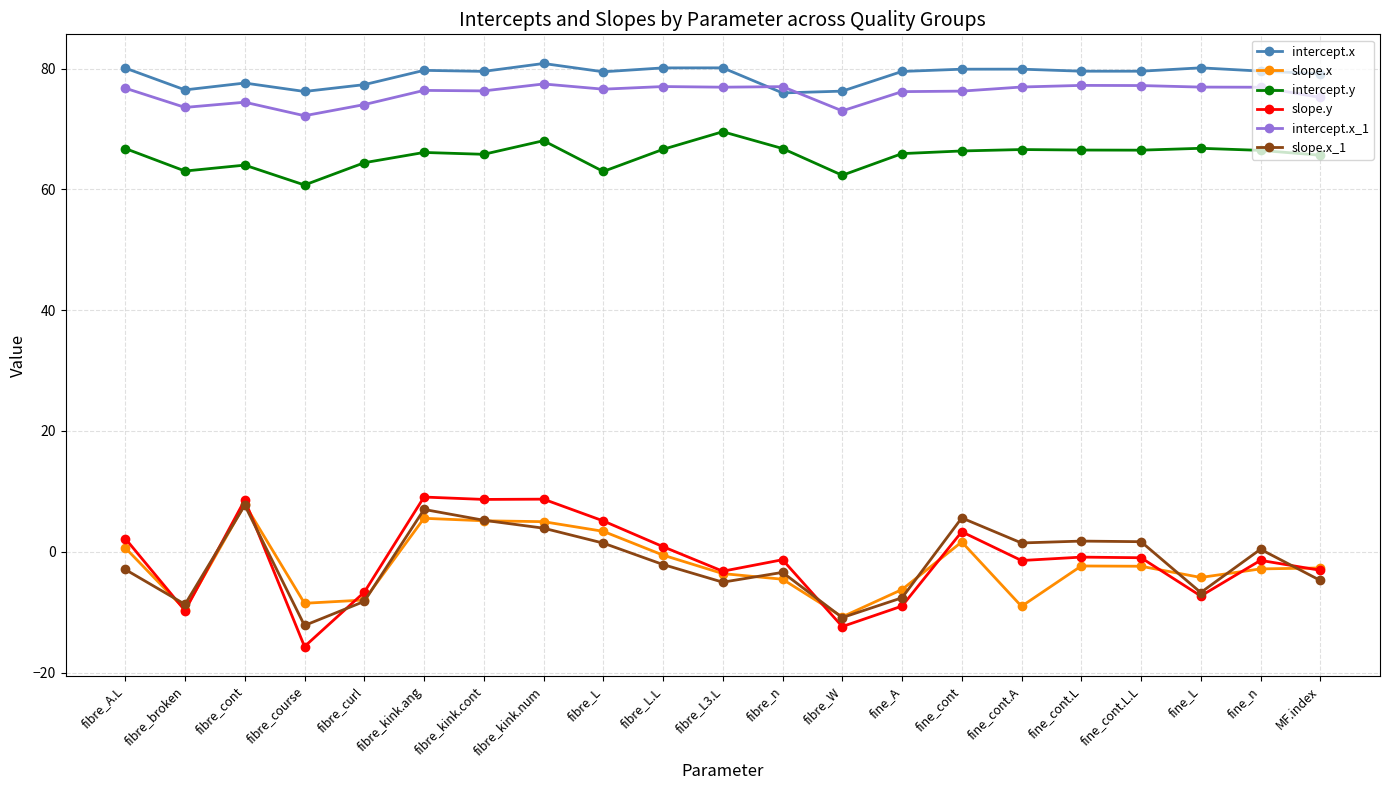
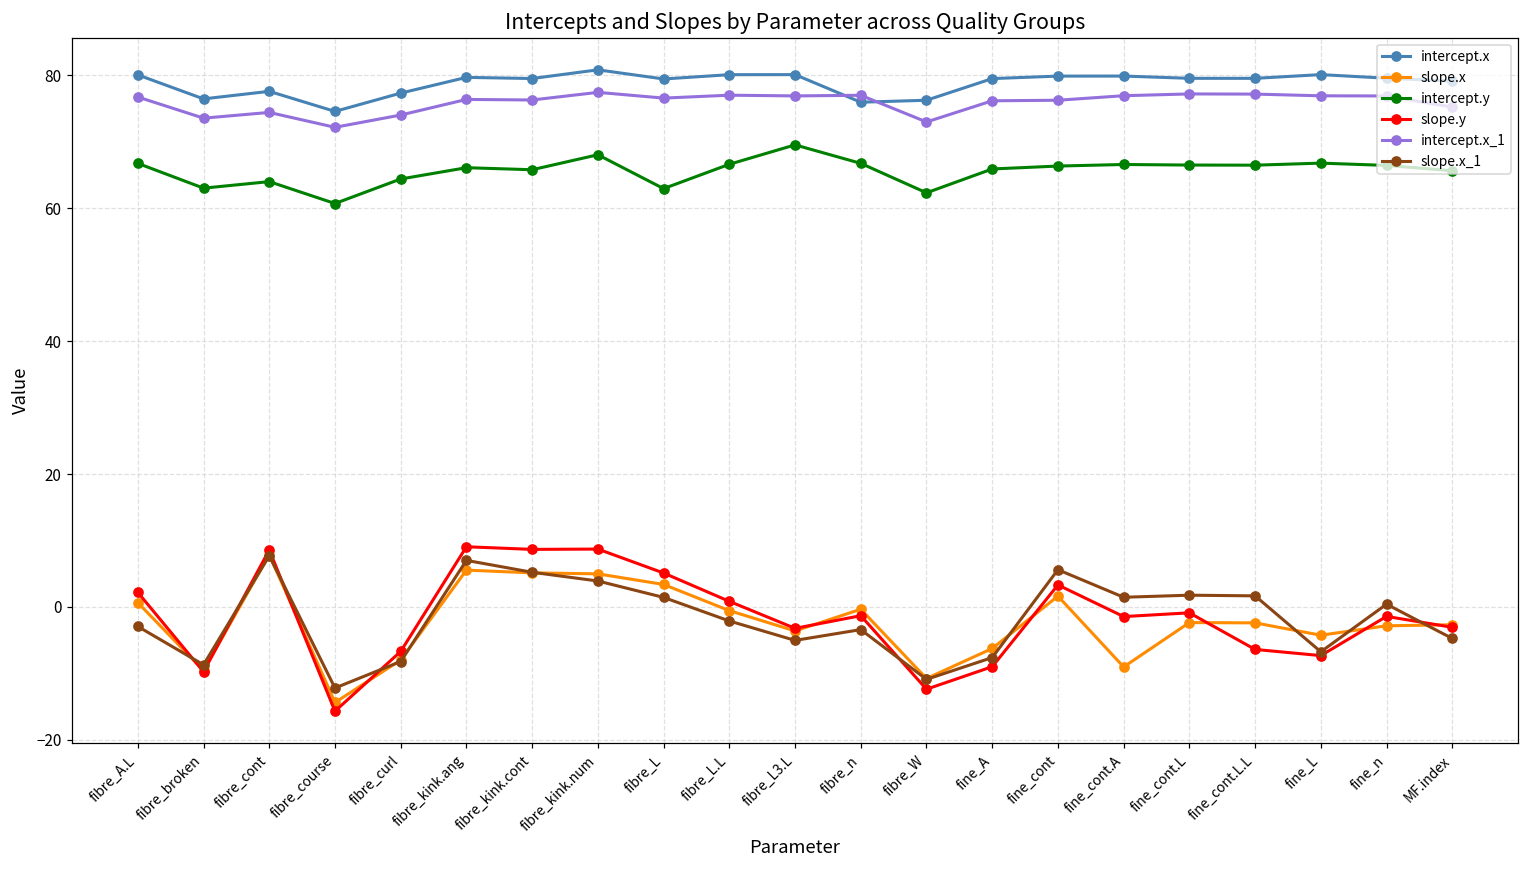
  {
    "intercept.x": {
      "fibre_A.L": 80,
      "fibre_broken": 76,
      "fibre_cont": 78,
-     "fibre_course": 76,
+     "fibre_course": 75,
      "fibre_curl": 77,
      "fibre_kink.ang": 80,
      "fibre_kink.cont": 80,
      "fibre_kink.num": 81,
      "fibre_L": 79,
      "fibre_L.L": 80,
      "fibre_L3.L": 80,
      "fibre_n": 76,
      "fibre_W": 76,
      "fine_A": 80,
      "fine_cont": 80,
      "fine_cont.A": 80,
      "fine_cont.L": 80,
      "fine_cont.L.L": 80,
      "fine_L": 80
    },
    "slope.x": {
      "fibre_A.L": 1,
-     "fibre_course": -9,
+     "fibre_course": -14,
      "fibre_kink.ang": 6,
      "fibre_kink.num": 5,
      "fibre_L": 3,
      "fibre_L.L": -1,
-     "fibre_n": -5,
+     "fibre_n": 0,
      "fine_A": -6,
      "fine_cont": 2,
      "fine_cont.A": -9,
      "fine_cont.L": -2,
      "fine_cont.L.L": -2,
      "fine_L": -4,
      "fine_n": -3
    },
    "intercept.y": {
      "fibre_A.L": 67,
      "fibre_broken": 63,
      "fibre_cont": 64,
      "fibre_course": 61,
      "fibre_curl": 64,
      "fibre_kink.ang": 66,
      "fibre_kink.cont": 66,
      "fibre_kink.num": 68,
      "fibre_L": 63,
      "fibre_L.L": 67,
      "fibre_L3.L": 70,
      "fibre_n": 67,
      "fibre_W": 62,
      "fine_A": 66,
      "fine_cont": 66,
      "fine_cont.A": 67,
      "fine_cont.L": 67,
      "fine_cont.L.L": 66,
      "fine_L": 67
    },
    "slope.y": {
      "fibre_A.L": 2,
      "fibre_cont": 9,
      "fibre_course": -16,
      "fibre_curl": -7,
      "fibre_kink.ang": 9,
      "fibre_kink.cont": 9,
      "fibre_kink.num": 9,
      "fibre_L": 5,
      "fibre_L.L": 1,
      "fibre_n": -1,
      "fibre_W": -12,
      "fine_A": -9,
      "fine_cont": 3,
      "fine_cont.A": -1,
      "fine_cont.L": -1,
-     "fine_cont.L.L": -1,
+     "fine_cont.L.L": -6,
      "fine_L": -7,
      "fine_n": -1
    },
    "intercept.x_1": {
      "fibre_A.L": 77,
      "fibre_broken": 74,
      "fibre_cont": 74,
      "fibre_course": 72,
      "fibre_curl": 74,
      "fibre_kink.ang": 76,
      "fibre_kink.cont": 76,
      "fibre_kink.num": 77,
      "fibre_L": 77,
      "fibre_L.L": 77,
      "fibre_L3.L": 77,
      "fibre_n": 77,
      "fibre_W": 73,
      "fine_A": 76,
      "fine_cont": 76,
      "fine_cont.A": 77,
      "fine_cont.L": 77,
      "fine_cont.L.L": 77,
      "fine_L": 77
    },
    "slope.x_1": {
      "fibre_A.L": -3,
      "fibre_broken": -9,
      "fibre_course": -12,
      "fibre_kink.ang": 7,
      "fibre_kink.num": 4,
      "fibre_L": 1,
      "fibre_L.L": -2,
      "fibre_L3.L": -5,
      "fibre_n": -3,
      "fine_A": -8,
      "fine_cont": 6,
      "fine_cont.A": 1,
      "fine_cont.L": 2,
      "fine_cont.L.L": 2,
      "fine_L": -7,
      "fine_n": 0,
      "MF.index": -5
    }
  }
